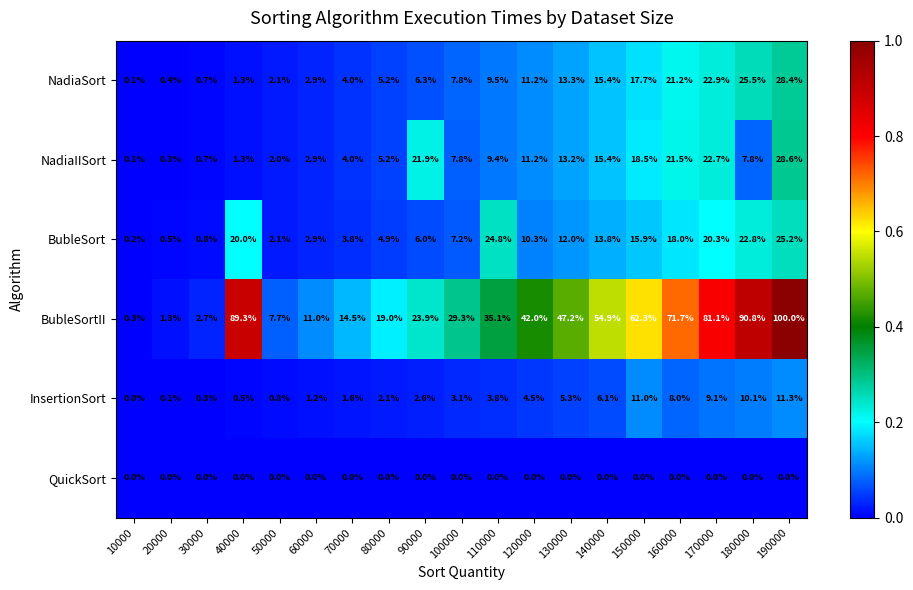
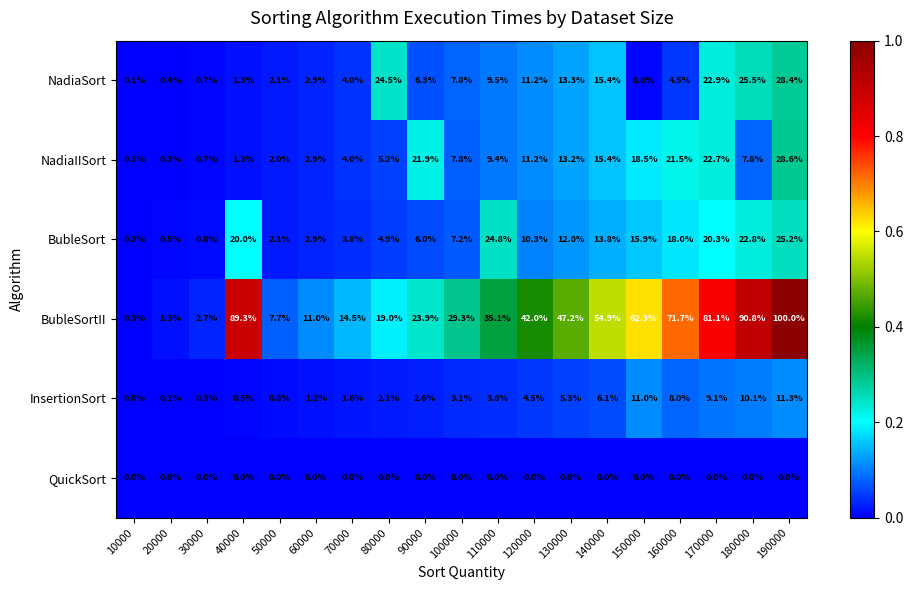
  {
    "NadiaSort": {
      "10000": "0.1%",
      "20000": "0.4%",
      "30000": "0.7%",
      "40000": "1.3%",
      "50000": "2.1%",
      "60000": "2.9%",
      "70000": "4.0%",
-     "80000": "5.2%",
+     "80000": "24.5%",
      "90000": "6.3%",
      "100000": "7.8%",
      "110000": "9.5%",
      "120000": "11.2%",
      "130000": "13.3%",
      "140000": "15.4%",
-     "150000": "17.7%",
-     "160000": "21.2%",
+     "150000": "0.6%",
+     "160000": "4.5%",
      "170000": "22.9%",
      "180000": "25.5%",
      "190000": "28.4%"
    },
    "NadiaIISort": {
      "10000": "0.1%",
      "20000": "0.3%",
      "30000": "0.7%",
      "40000": "1.3%",
      "50000": "2.0%",
      "60000": "2.9%",
      "70000": "4.0%",
      "80000": "5.2%",
      "90000": "21.9%",
      "100000": "7.8%",
      "110000": "9.4%",
      "120000": "11.2%",
      "130000": "13.2%",
      "140000": "15.4%",
      "150000": "18.5%",
      "160000": "21.5%",
      "170000": "22.7%",
      "180000": "7.8%",
      "190000": "28.6%"
    },
    "BubleSort": {
      "10000": "0.2%",
      "20000": "0.5%",
      "30000": "0.8%",
      "40000": "20.0%",
      "50000": "2.1%",
      "60000": "2.9%",
      "70000": "3.8%",
      "80000": "4.9%",
      "90000": "6.0%",
      "100000": "7.2%",
      "110000": "24.8%",
      "120000": "10.3%",
      "130000": "12.0%",
      "140000": "13.8%",
      "150000": "15.9%",
      "160000": "18.0%",
      "170000": "20.3%",
      "180000": "22.8%",
      "190000": "25.2%"
    },
    "BubleSortII": {
      "10000": "0.3%",
      "20000": "1.3%",
      "30000": "2.7%",
      "40000": "89.3%",
      "50000": "7.7%",
      "60000": "11.0%",
      "70000": "14.5%",
      "80000": "19.0%",
      "90000": "23.9%",
      "100000": "29.3%",
      "110000": "35.1%",
      "120000": "42.0%",
      "130000": "47.2%",
      "140000": "54.9%",
      "150000": "62.3%",
      "160000": "71.7%",
      "170000": "81.1%",
      "180000": "90.8%",
      "190000": "100.0%"
    },
    "InsertionSort": {
      "10000": "0.0%",
      "20000": "0.1%",
      "30000": "0.3%",
      "40000": "0.5%",
      "50000": "0.8%",
      "60000": "1.2%",
      "70000": "1.6%",
      "80000": "2.1%",
      "90000": "2.6%",
      "100000": "3.1%",
      "110000": "3.8%",
      "120000": "4.5%",
      "130000": "5.3%",
      "140000": "6.1%",
      "150000": "11.0%",
      "160000": "8.0%",
      "170000": "9.1%",
      "180000": "10.1%",
      "190000": "11.3%"
    },
    "QuickSort": {
      "10000": "0.0%",
      "20000": "0.0%",
      "30000": "0.0%",
      "40000": "0.0%",
      "50000": "0.0%",
      "60000": "0.0%",
      "70000": "0.0%",
      "80000": "0.0%",
      "90000": "0.0%",
      "100000": "0.0%",
      "110000": "0.0%",
      "120000": "0.0%",
      "130000": "0.0%",
      "140000": "0.0%",
      "150000": "0.0%",
      "160000": "0.0%",
      "170000": "0.0%",
      "180000": "0.0%",
      "190000": "0.0%"
    }
  }
